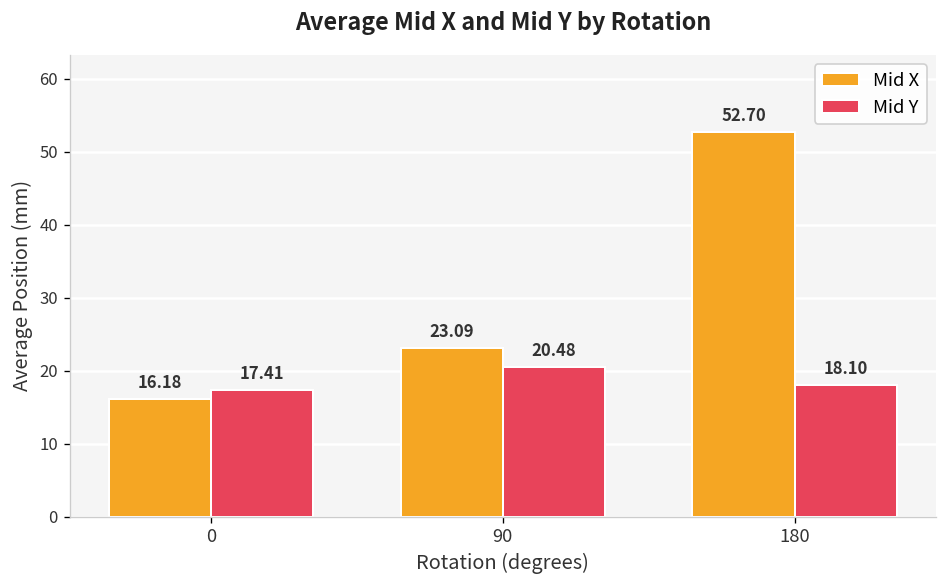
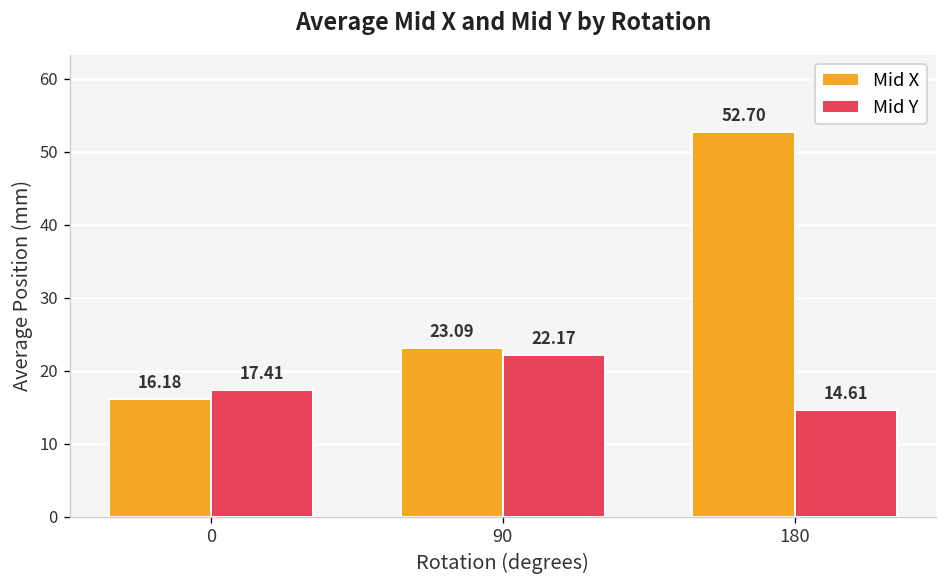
  {
    "Mid X": {
      "0": 16.18,
      "90": 23.09,
      "180": 52.70
    },
    "Mid Y": {
      "0": 17.41,
-     "90": 20.48,
-     "180": 18.10
+     "90": 22.17,
+     "180": 14.61
    }
  }
